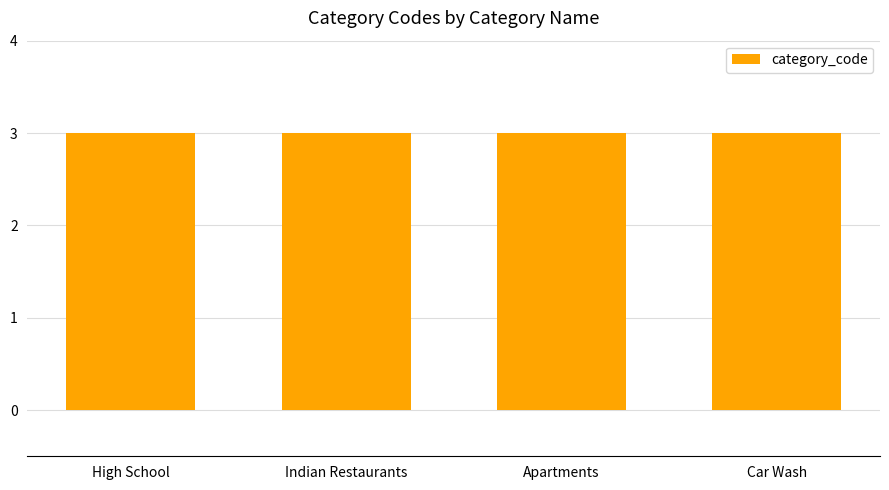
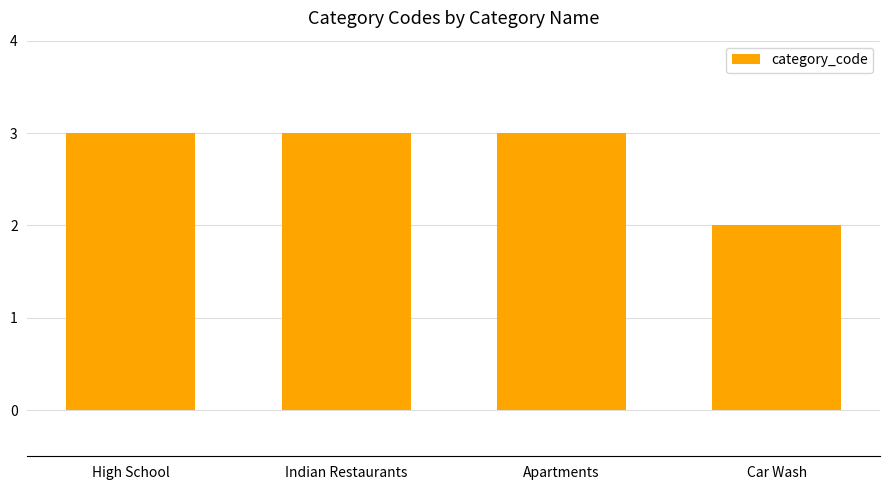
  {
    "High School": 3,
    "Indian Restaurants": 3,
    "Apartments": 3,
-   "Car Wash": 3
+   "Car Wash": 2
  }
